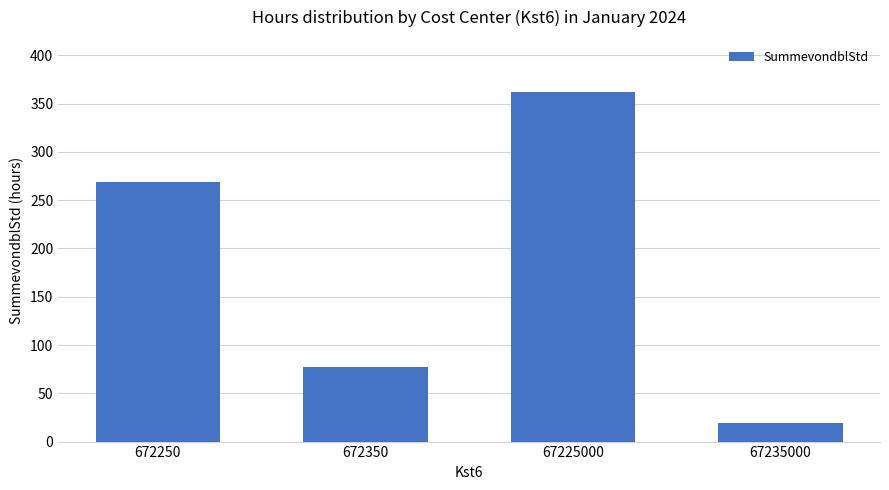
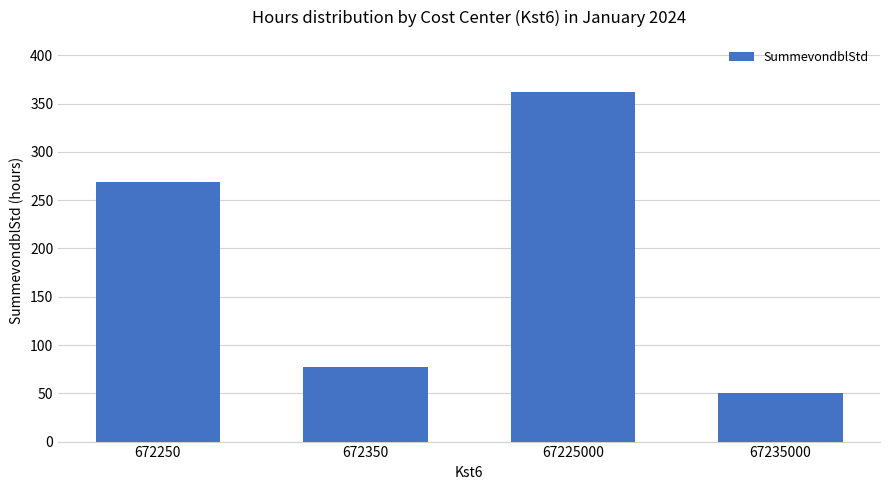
  {
    "672250": 270,
    "672350": 80,
    "67225000": 360,
-   "67235000": 20
+   "67235000": 50
  }
